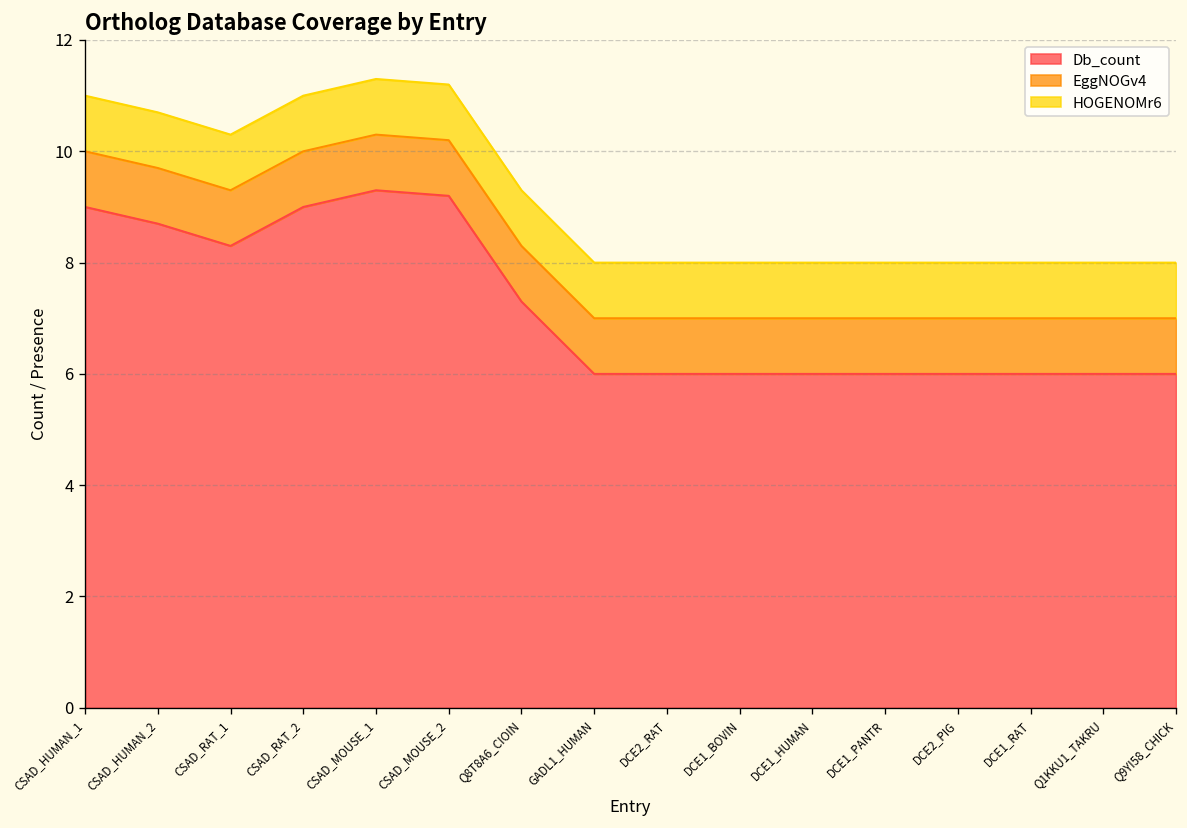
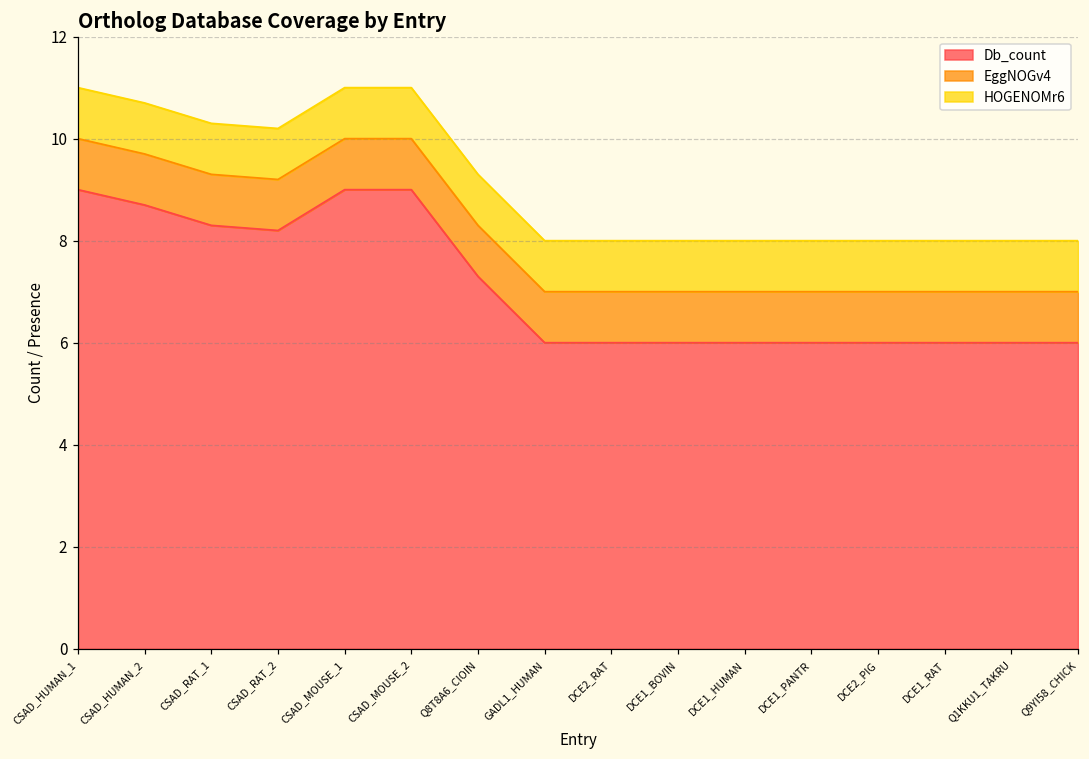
  {
    "Db_count": {
      "CSAD_HUMAN_1": 9.0,
      "CSAD_HUMAN_2": 8.7,
      "CSAD_RAT_1": 8.3,
-     "CSAD_RAT_2": 9.0,
-     "CSAD_MOUSE_1": 9.3,
-     "CSAD_MOUSE_2": 9.2,
+     "CSAD_RAT_2": 8.2,
+     "CSAD_MOUSE_1": 9.0,
+     "CSAD_MOUSE_2": 9.0,
      "Q8T8A6_CIOIN": 7.3,
      "GADL1_HUMAN": 6.0,
      "DCE2_RAT": 6.0,
      "DCE1_BOVIN": 6.0,
      "DCE1_HUMAN": 6.0,
      "DCE1_PANTR": 6.0,
      "DCE2_PIG": 6.0,
      "DCE1_RAT": 6.0,
      "Q1KKU1_TAKRU": 6.0,
      "Q9YI58_CHICK": 6.0
    },
    "EggNOGv4": {
      "CSAD_HUMAN_1": 1.0,
      "CSAD_HUMAN_2": 1.0,
      "CSAD_RAT_1": 1.0,
      "CSAD_RAT_2": 1.0,
      "CSAD_MOUSE_1": 1.0,
      "CSAD_MOUSE_2": 1.0,
      "Q8T8A6_CIOIN": 1.0,
      "GADL1_HUMAN": 1.0,
      "DCE2_RAT": 1.0,
      "DCE1_BOVIN": 1.0,
      "DCE1_HUMAN": 1.0,
      "DCE1_PANTR": 1.0,
      "DCE2_PIG": 1.0,
      "DCE1_RAT": 1.0,
      "Q1KKU1_TAKRU": 1.0,
      "Q9YI58_CHICK": 1.0
    },
    "HOGENOMr6": {
      "CSAD_HUMAN_1": 1.0,
      "CSAD_HUMAN_2": 1.0,
      "CSAD_RAT_1": 1.0,
      "CSAD_RAT_2": 1.0,
      "CSAD_MOUSE_1": 1.0,
      "CSAD_MOUSE_2": 1.0,
      "Q8T8A6_CIOIN": 1.0,
      "GADL1_HUMAN": 1.0,
      "DCE2_RAT": 1.0,
      "DCE1_BOVIN": 1.0,
      "DCE1_HUMAN": 1.0,
      "DCE1_PANTR": 1.0,
      "DCE2_PIG": 1.0,
      "DCE1_RAT": 1.0,
      "Q1KKU1_TAKRU": 1.0,
      "Q9YI58_CHICK": 1.0
    }
  }
